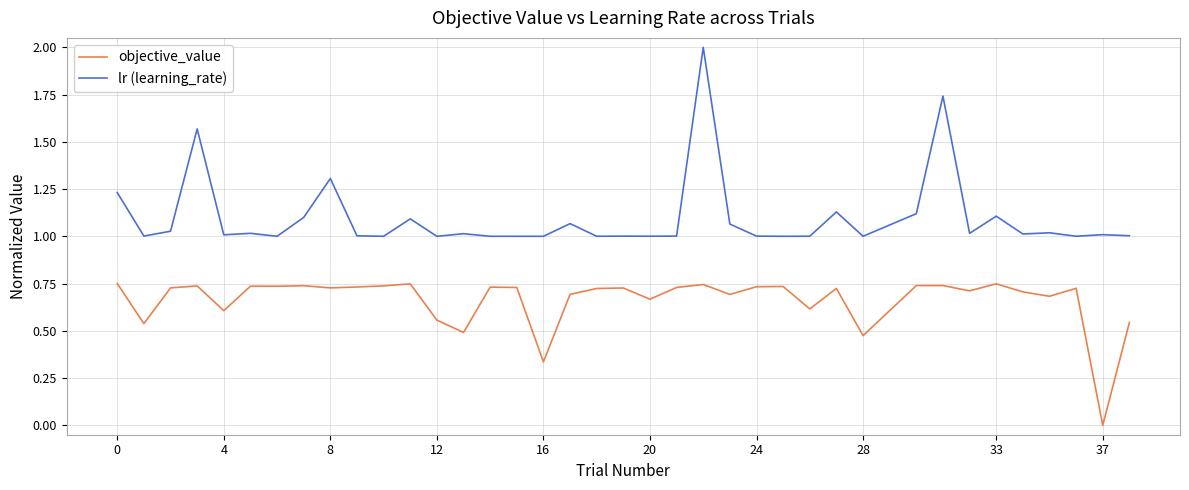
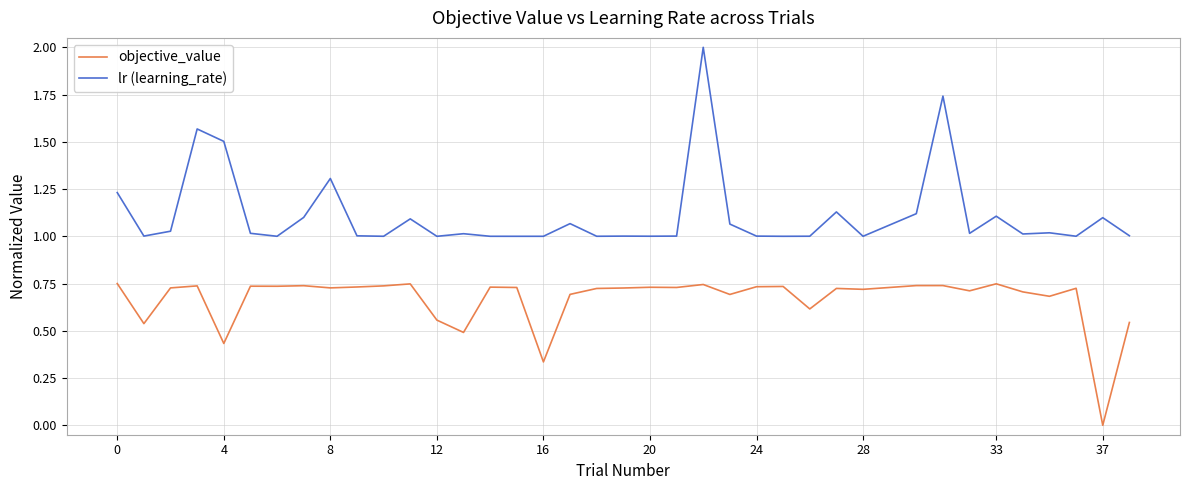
  {
    "objective_value": {
      "0": 0.75,
-     "4": 0.61,
+     "4": 0.43,
      "8": 0.73,
      "12": 0.56,
      "16": 0.34,
-     "20": 0.67,
+     "20": 0.73,
      "24": 0.73,
-     "28": 0.47,
+     "28": 0.72,
      "33": 0.75,
      "37": 0.00
    },
    "lr (learning_rate)": {
      "0": 1.23,
-     "4": 1.01,
+     "4": 1.50,
      "8": 1.31,
      "12": 1.00,
      "16": 1.00,
      "20": 1.00,
      "24": 1.00,
      "28": 1.00,
      "33": 1.11,
-     "37": 1.01
+     "37": 1.10
    }
  }
